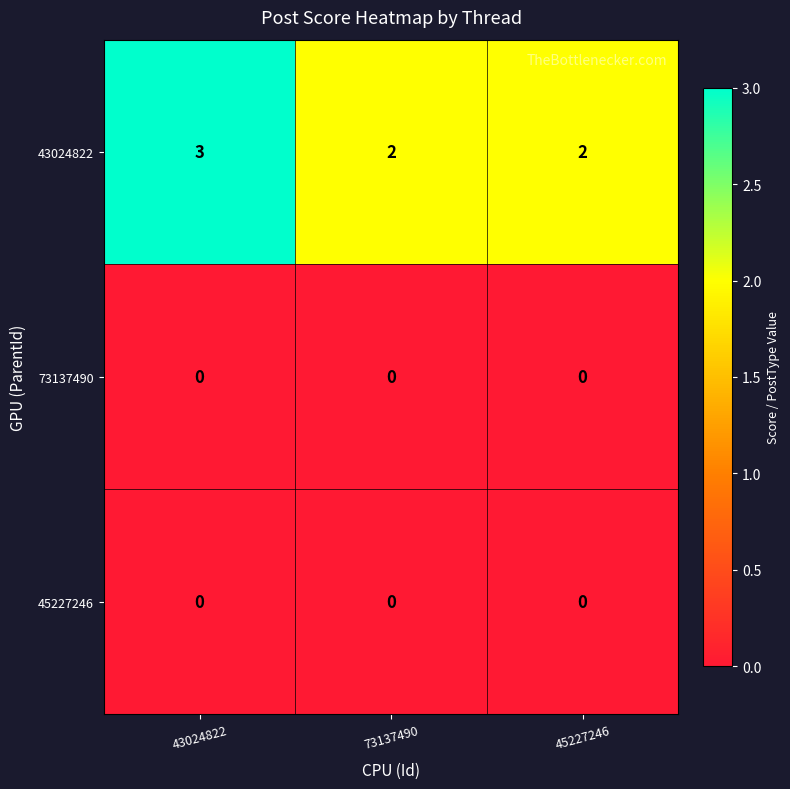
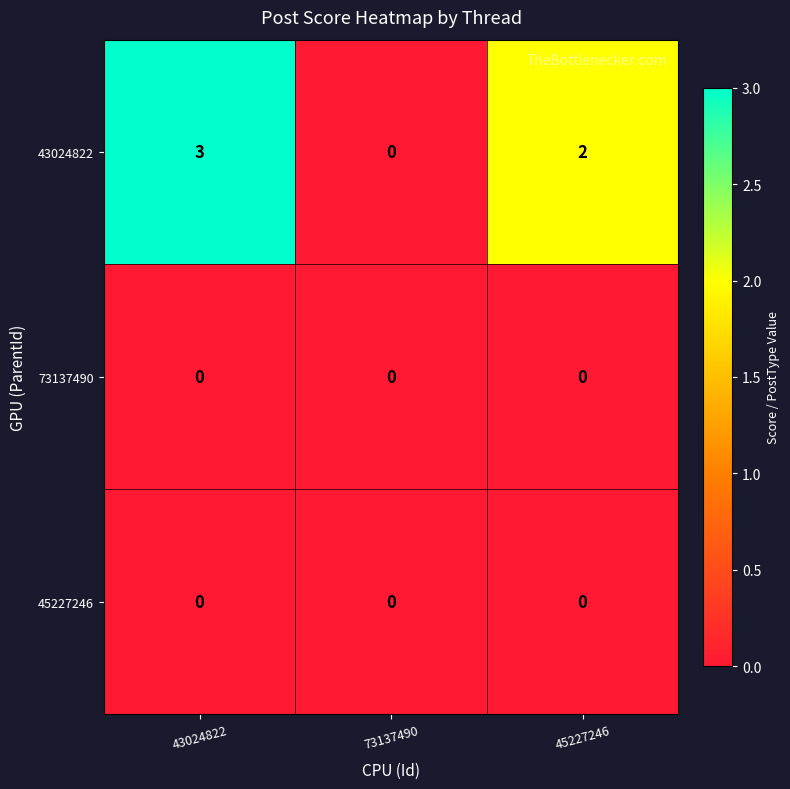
  {
    "43024822": {
      "43024822": 3,
-     "73137490": 2
+     "73137490": 0
    },
    "73137490": {
      "43024822": 0,
      "73137490": 0,
      "45227246": 0
    },
    "45227246": {
      "43024822": 0,
      "73137490": 0,
      "45227246": 0
    }
  }
